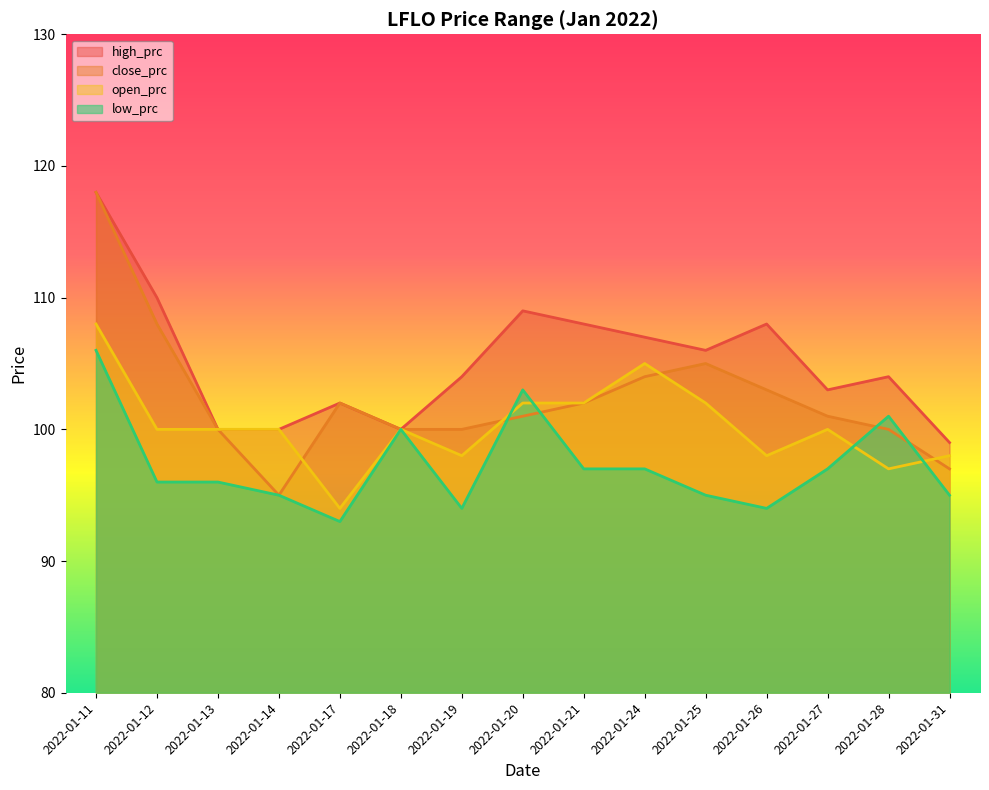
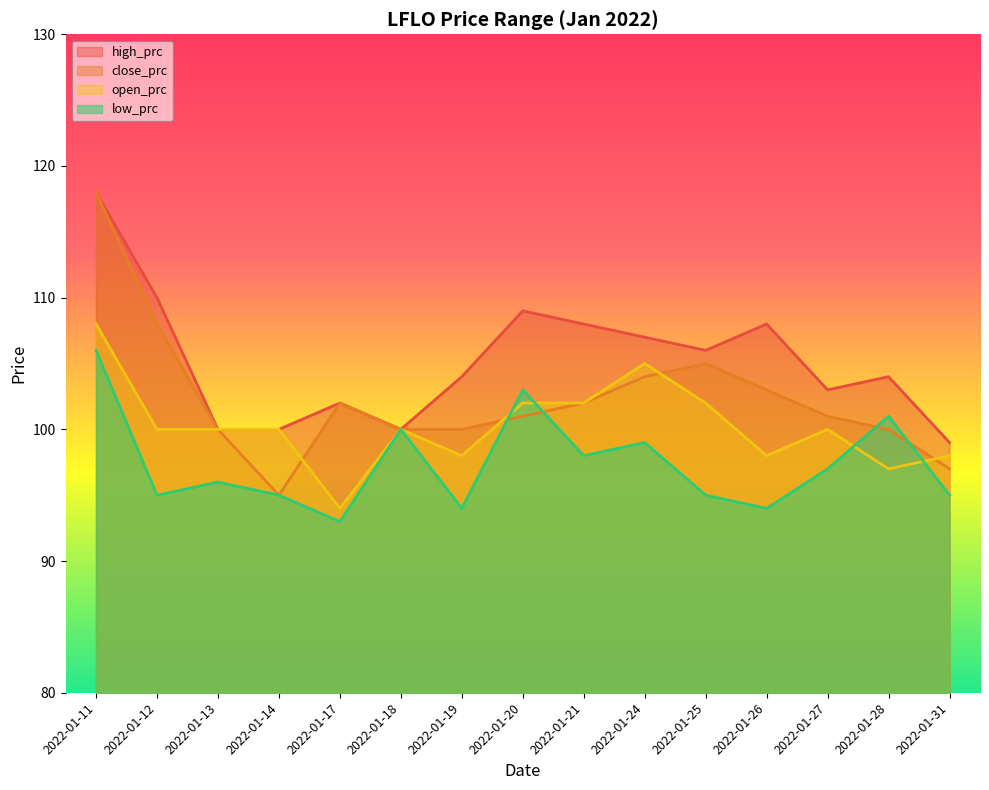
  {
    "low_prc": {
      "2022-01-11": 106,
-     "2022-01-12": 96,
+     "2022-01-12": 95,
      "2022-01-13": 96,
      "2022-01-17": 93,
      "2022-01-19": 94,
      "2022-01-20": 103,
-     "2022-01-21": 97,
-     "2022-01-24": 97,
+     "2022-01-21": 98,
+     "2022-01-24": 99,
      "2022-01-25": 95,
      "2022-01-26": 94,
      "2022-01-27": 97,
      "2022-01-28": 101,
      "2022-01-31": 95
    }
  }
